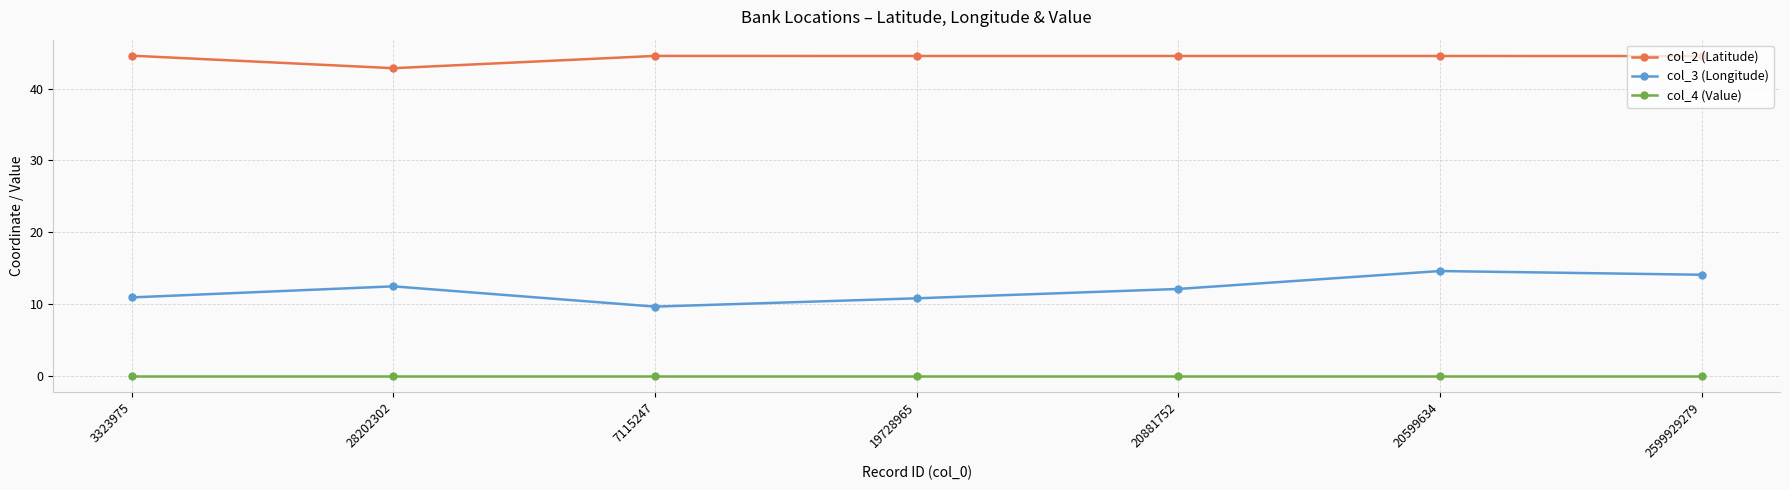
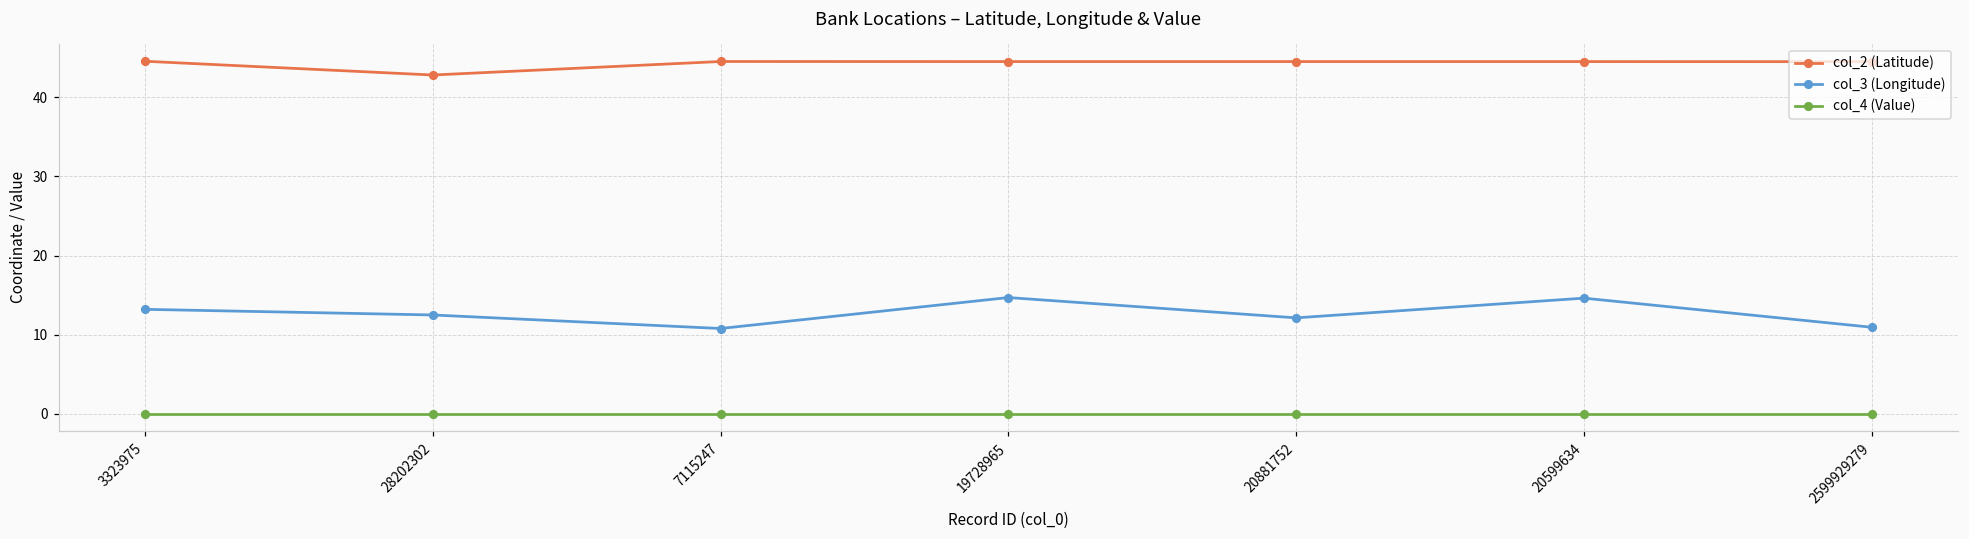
  {
    "col_2 (Latitude)": {
      "3323975": 45,
      "28202302": 43,
      "7115247": 45,
      "19728965": 45,
      "20881752": 45,
      "20599634": 45
    },
    "col_3 (Longitude)": {
-     "3323975": 11,
+     "3323975": 13,
      "28202302": 12,
-     "7115247": 10,
-     "19728965": 11,
+     "7115247": 11,
+     "19728965": 15,
      "20881752": 12,
      "20599634": 15,
-     "2599929279": 14
+     "2599929279": 11
    },
    "col_4 (Value)": {
      "3323975": 0,
      "28202302": 0,
      "7115247": 0,
      "19728965": 0,
      "20881752": 0,
      "20599634": 0,
      "2599929279": 0
    }
  }
